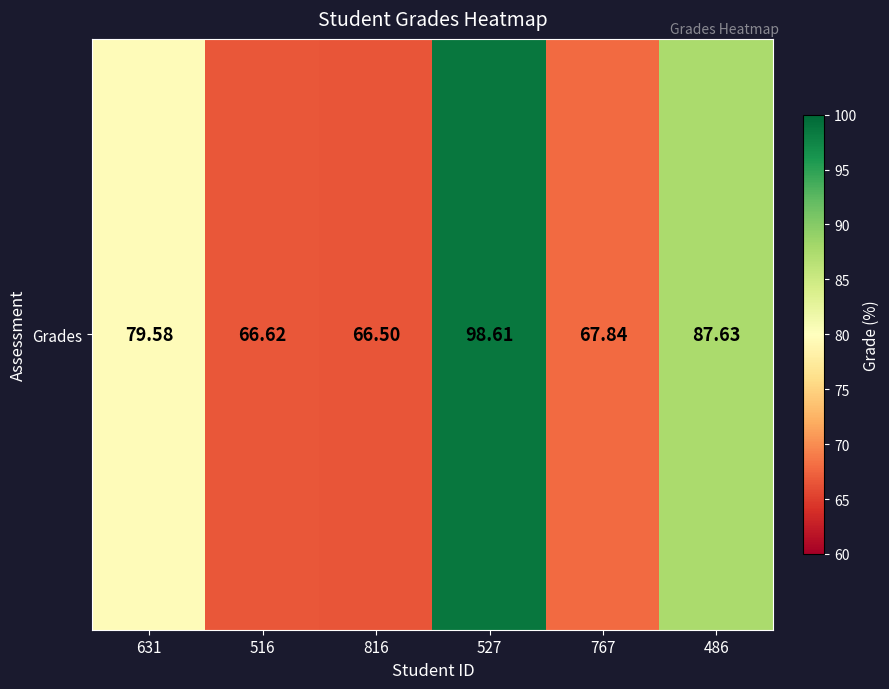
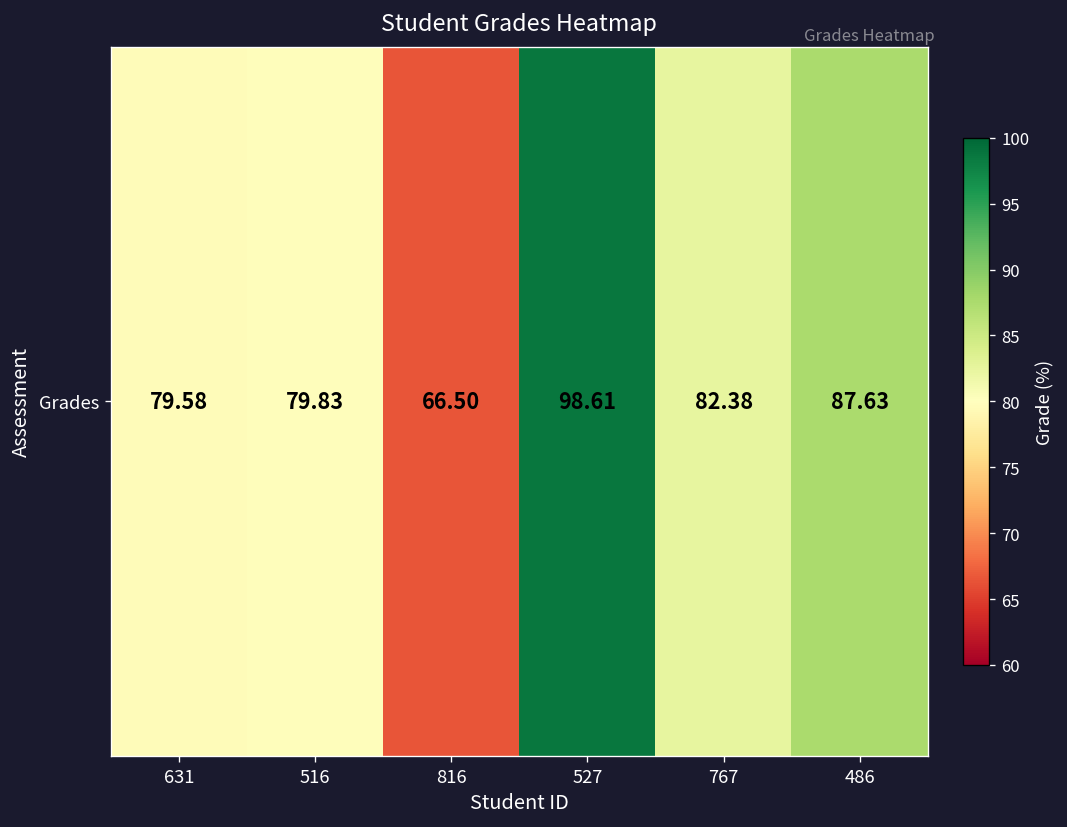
  {
    "Grades": {
      "631": 79.58,
-     "516": 66.62,
+     "516": 79.83,
      "816": 66.50,
      "527": 98.61,
-     "767": 67.84,
+     "767": 82.38,
      "486": 87.63
    }
  }
